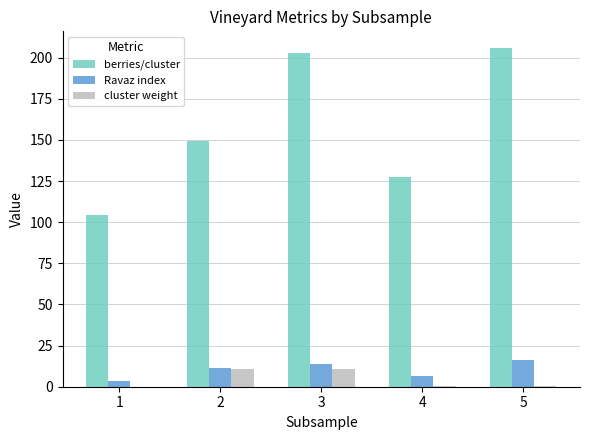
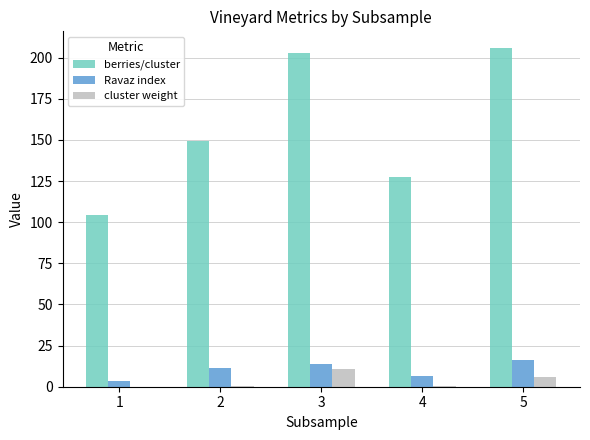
  {
    "cluster weight": {
-     "2": 11,
+     "2": 0,
      "3": 10,
-     "5": 0
+     "5": 6
    }
  }
